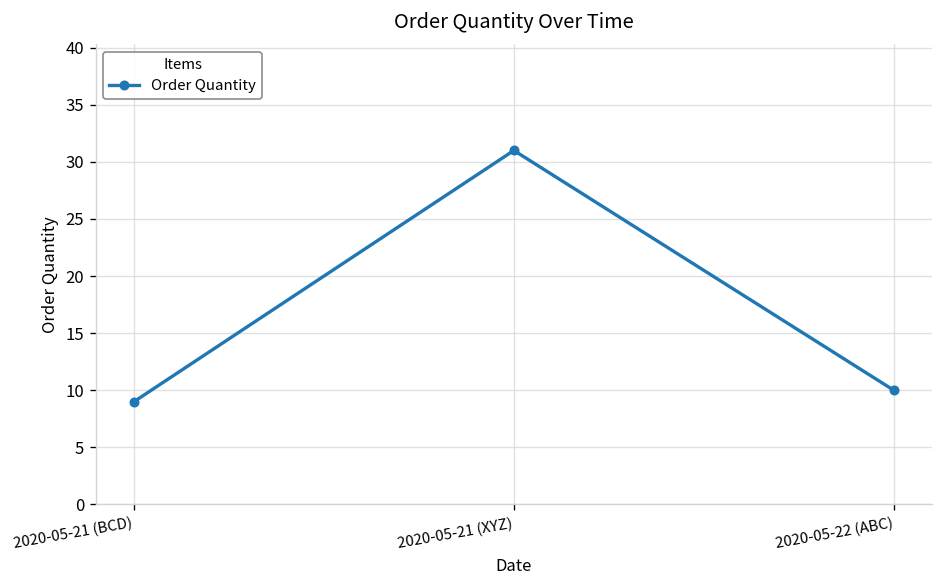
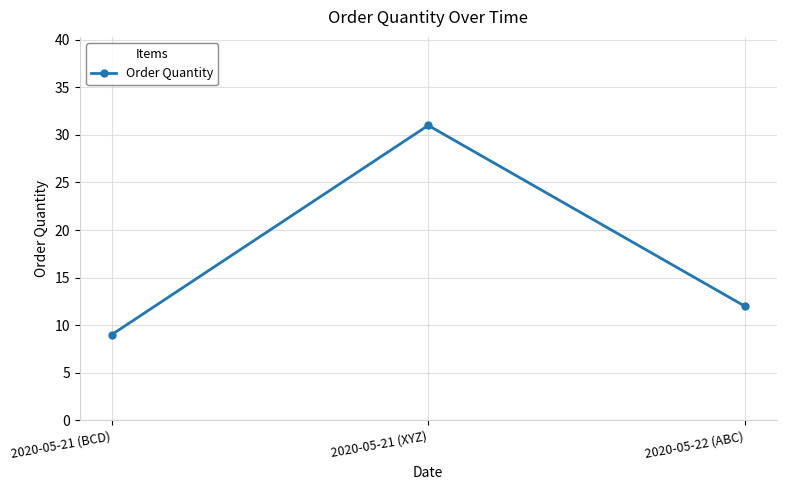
  {
    "2020-05-21 (BCD)": 9,
    "2020-05-21 (XYZ)": 31,
-   "2020-05-22 (ABC)": 10
+   "2020-05-22 (ABC)": 12
  }
